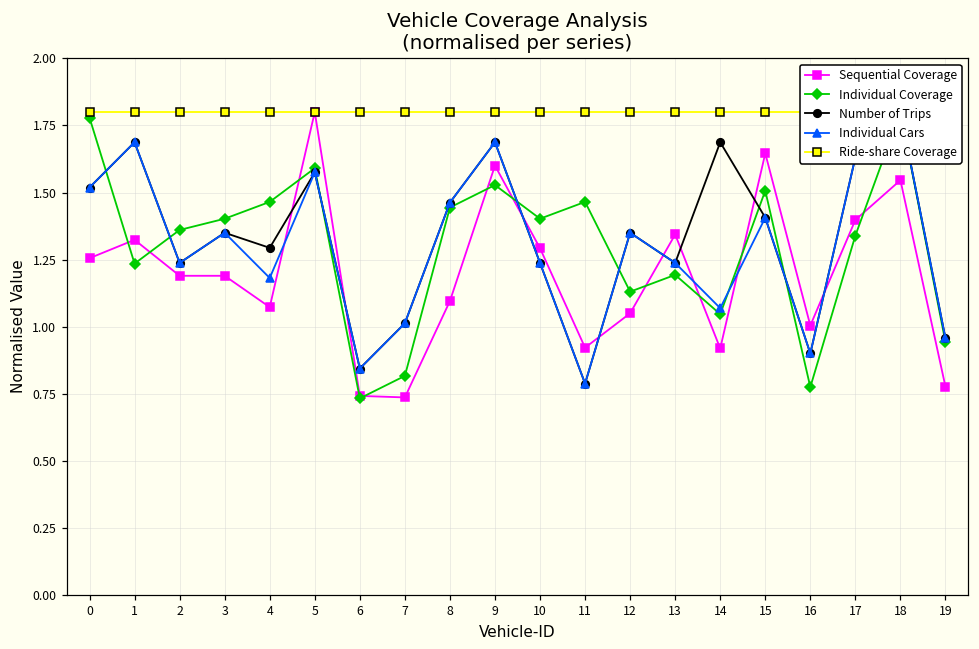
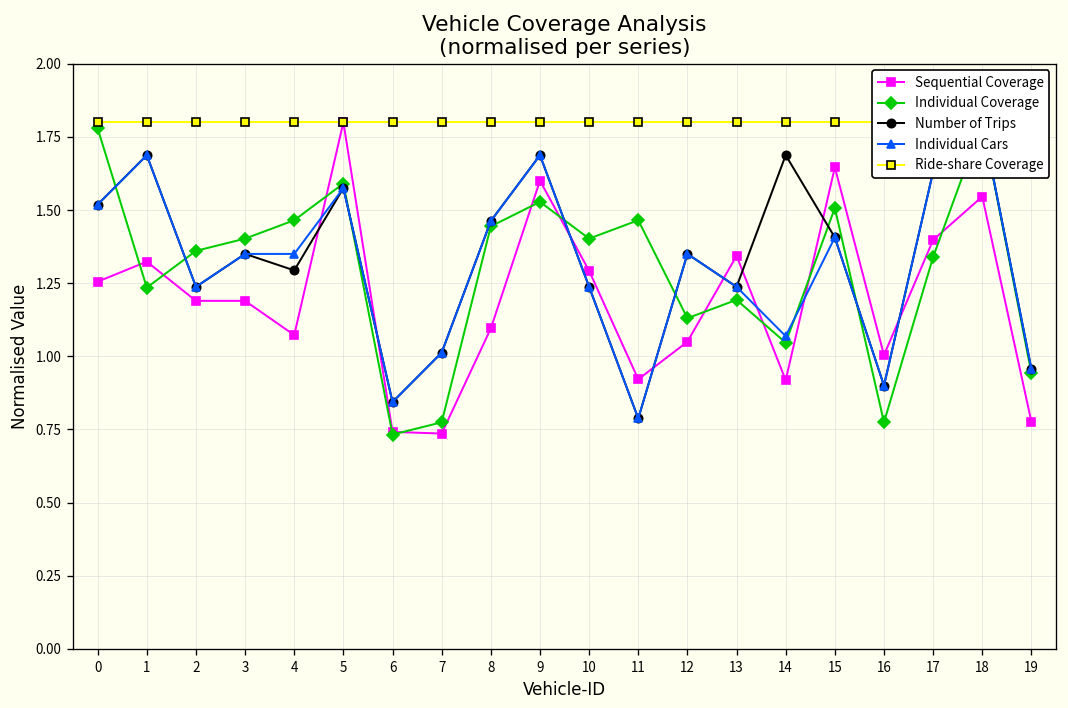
  {
    "Sequential Coverage": {
      "0": 1.26,
      "1": 1.32,
      "2": 1.19,
      "3": 1.19,
      "4": 1.07,
      "7": 0.74,
      "8": 1.10,
      "9": 1.60,
      "10": 1.29,
      "11": 0.92,
      "12": 1.05,
      "13": 1.34,
      "14": 0.92,
      "15": 1.65,
      "16": 1.00,
      "17": 1.40,
      "18": 1.55,
      "19": 0.78
    },
    "Individual Coverage": {
      "0": 1.78,
      "1": 1.23,
      "2": 1.36,
      "3": 1.40,
      "4": 1.47,
      "5": 1.59,
-     "7": 0.82,
+     "7": 0.77,
      "8": 1.44,
      "9": 1.53,
      "10": 1.40,
      "11": 1.47,
      "12": 1.13,
      "13": 1.19,
      "14": 1.05,
      "15": 1.51,
      "16": 0.77,
      "17": 1.34,
      "19": 0.94
    },
    "Number of Trips": {
      "4": 1.29,
      "14": 1.69
    },
    "Individual Cars": {
-     "4": 1.18,
+     "4": 1.35,
      "14": 1.07
    },
    "Ride-share Coverage": {
      "0": 1.80,
      "1": 1.80,
      "2": 1.80,
      "3": 1.80,
      "4": 1.80,
      "6": 1.80,
      "7": 1.80,
      "8": 1.80,
      "9": 1.80,
      "10": 1.80,
      "11": 1.80,
      "12": 1.80,
      "13": 1.80,
      "14": 1.80,
      "15": 1.80
    }
  }
